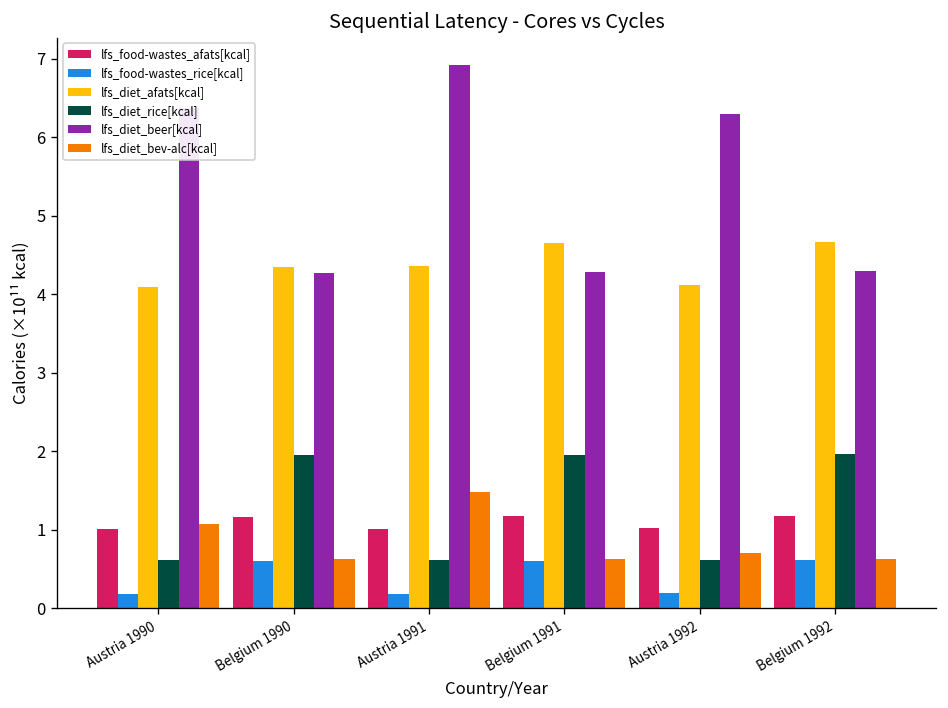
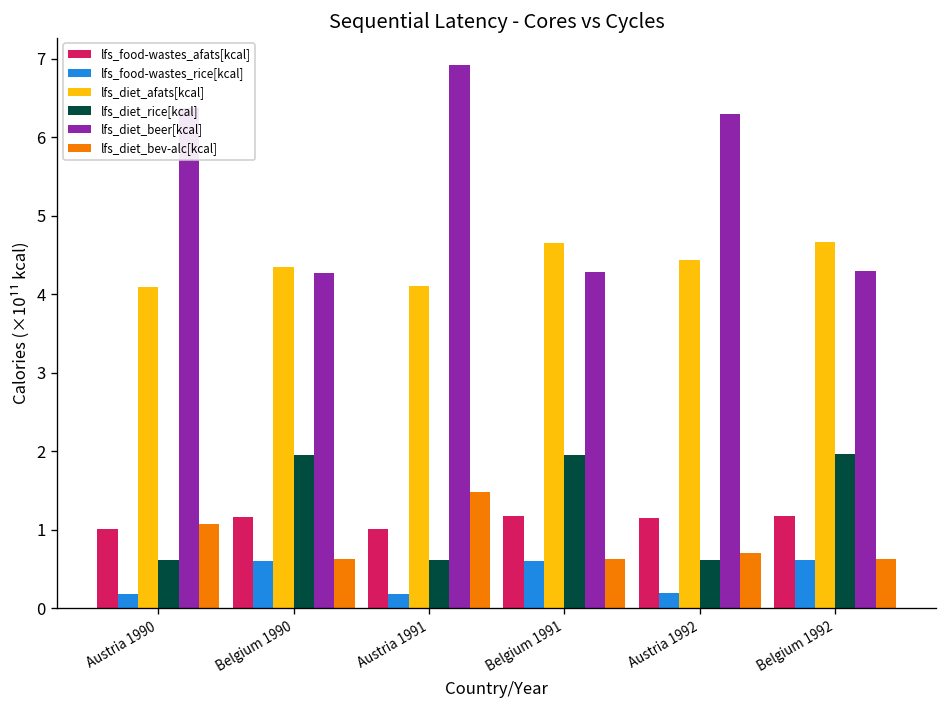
  {
    "lfs_food-wastes_afats[kcal]": {
      "Austria 1990": 1.0,
      "Belgium 1990": 1.2,
      "Austria 1991": 1.0,
      "Belgium 1991": 1.2,
-     "Austria 1992": 1.0,
+     "Austria 1992": 1.2,
      "Belgium 1992": 1.2
    },
    "lfs_food-wastes_rice[kcal]": {
      "Austria 1990": 0.2,
      "Belgium 1990": 0.6,
      "Austria 1991": 0.2,
      "Belgium 1991": 0.6,
      "Austria 1992": 0.2,
      "Belgium 1992": 0.6
    },
    "lfs_diet_afats[kcal]": {
      "Austria 1990": 4.1,
      "Belgium 1990": 4.4,
-     "Austria 1991": 4.4,
+     "Austria 1991": 4.1,
      "Belgium 1991": 4.6,
-     "Austria 1992": 4.1,
+     "Austria 1992": 4.4,
      "Belgium 1992": 4.7
    },
    "lfs_diet_rice[kcal]": {
      "Austria 1990": 0.6,
      "Belgium 1990": 1.9,
      "Austria 1991": 0.6,
      "Belgium 1991": 2.0,
      "Austria 1992": 0.6,
      "Belgium 1992": 2.0
    },
    "lfs_diet_beer[kcal]": {
      "Belgium 1990": 4.3,
      "Austria 1991": 6.9,
      "Belgium 1991": 4.3,
      "Austria 1992": 6.3,
      "Belgium 1992": 4.3
    },
    "lfs_diet_bev-alc[kcal]": {
      "Austria 1990": 1.1,
      "Belgium 1990": 0.6,
      "Austria 1991": 1.5,
      "Belgium 1991": 0.6,
      "Austria 1992": 0.7,
      "Belgium 1992": 0.6
    }
  }
